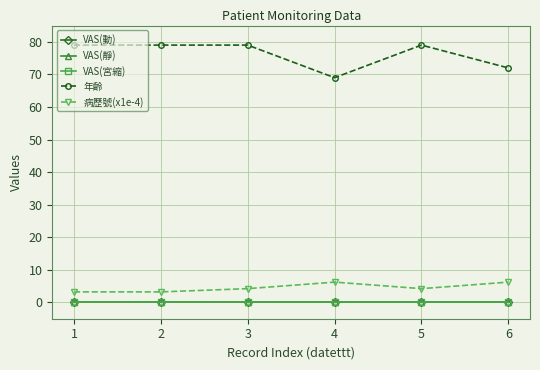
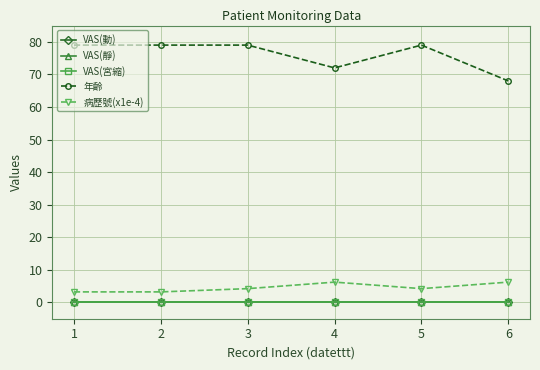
  {
    "年齡": {
      "2": 79,
      "3": 79,
-     "4": 69,
+     "4": 72,
      "5": 79,
-     "6": 72
+     "6": 68
    }
  }
